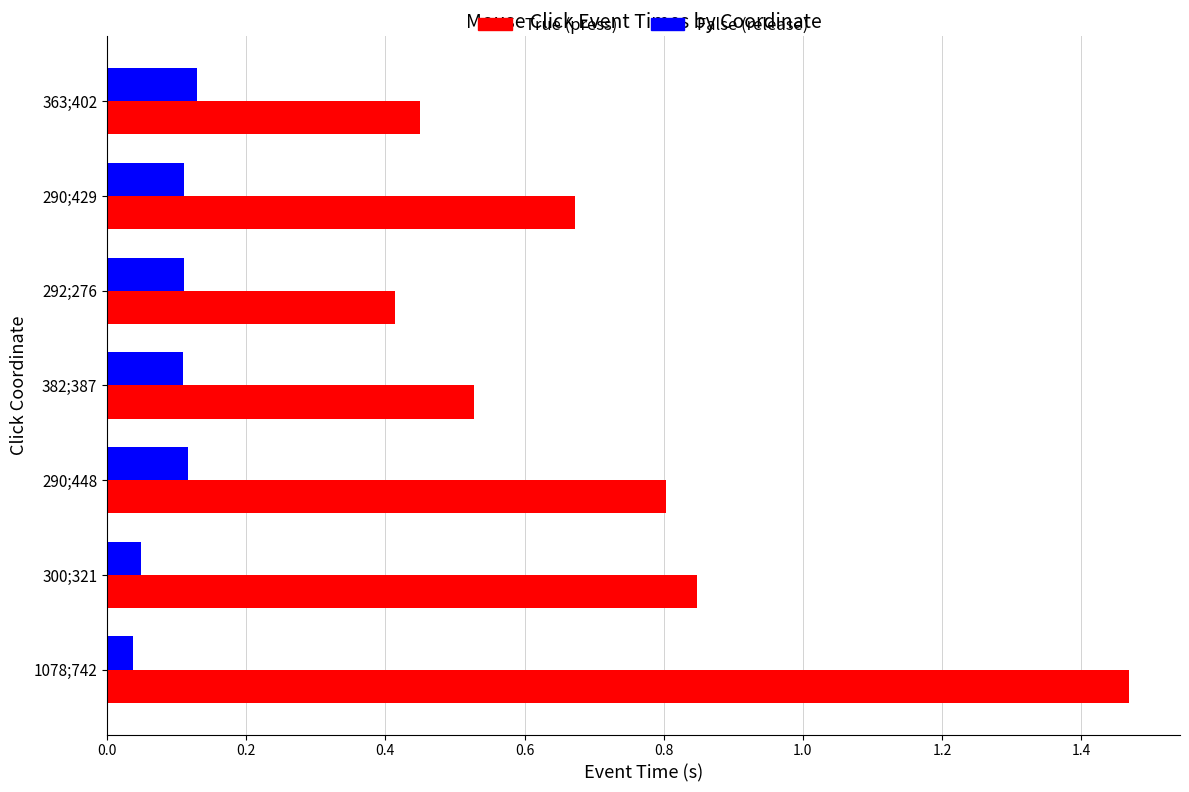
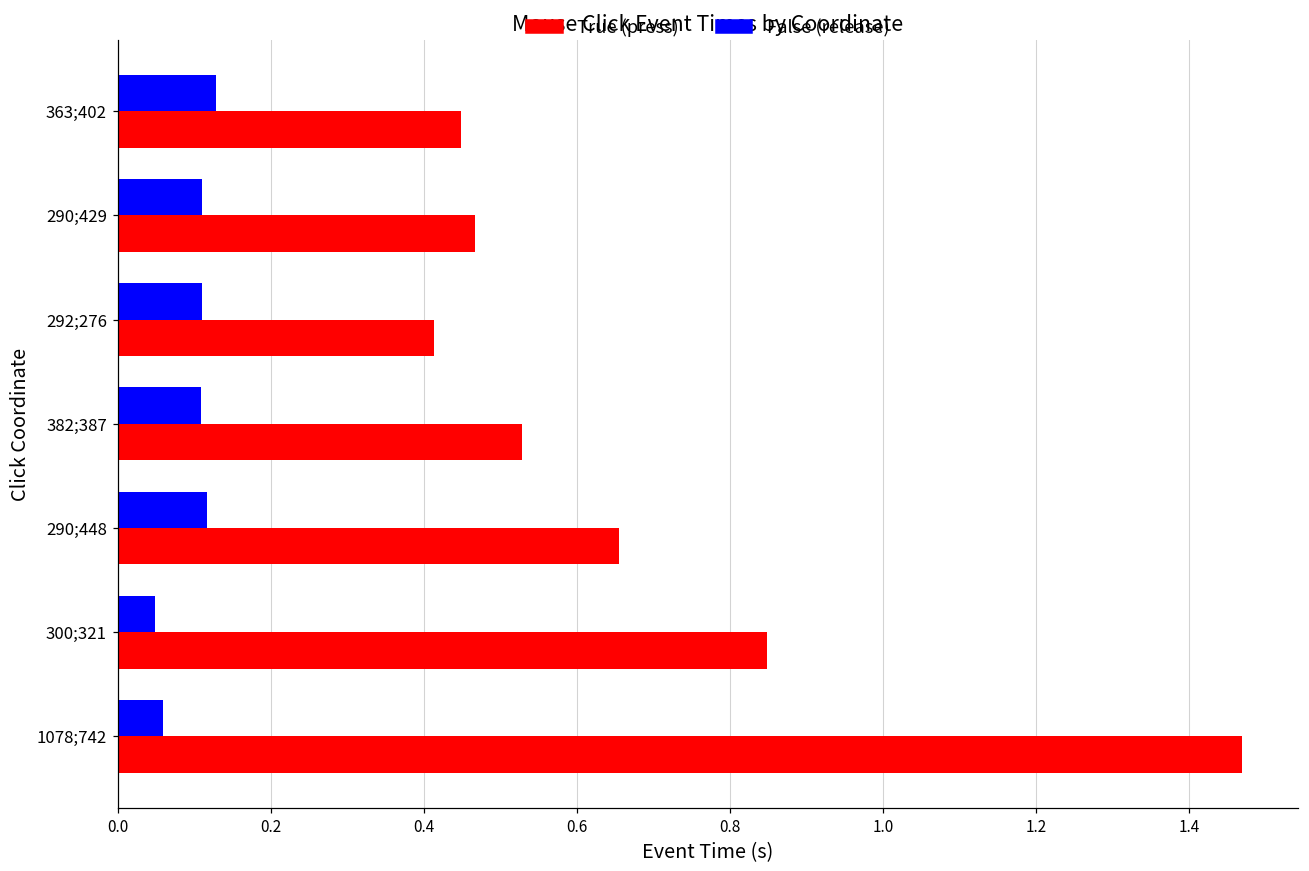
  {
    "True (press)": {
      "363;402": 0.45,
-     "290;429": 0.67,
+     "290;429": 0.47,
      "292;276": 0.41,
      "382;387": 0.53,
-     "290;448": 0.80,
+     "290;448": 0.66,
      "300;321": 0.85,
      "1078;742": 1.47
    },
    "False (release)": {
      "363;402": 0.13,
      "290;429": 0.11,
      "292;276": 0.11,
      "382;387": 0.11,
      "290;448": 0.12,
      "300;321": 0.05,
-     "1078;742": 0.04
+     "1078;742": 0.06
    }
  }
